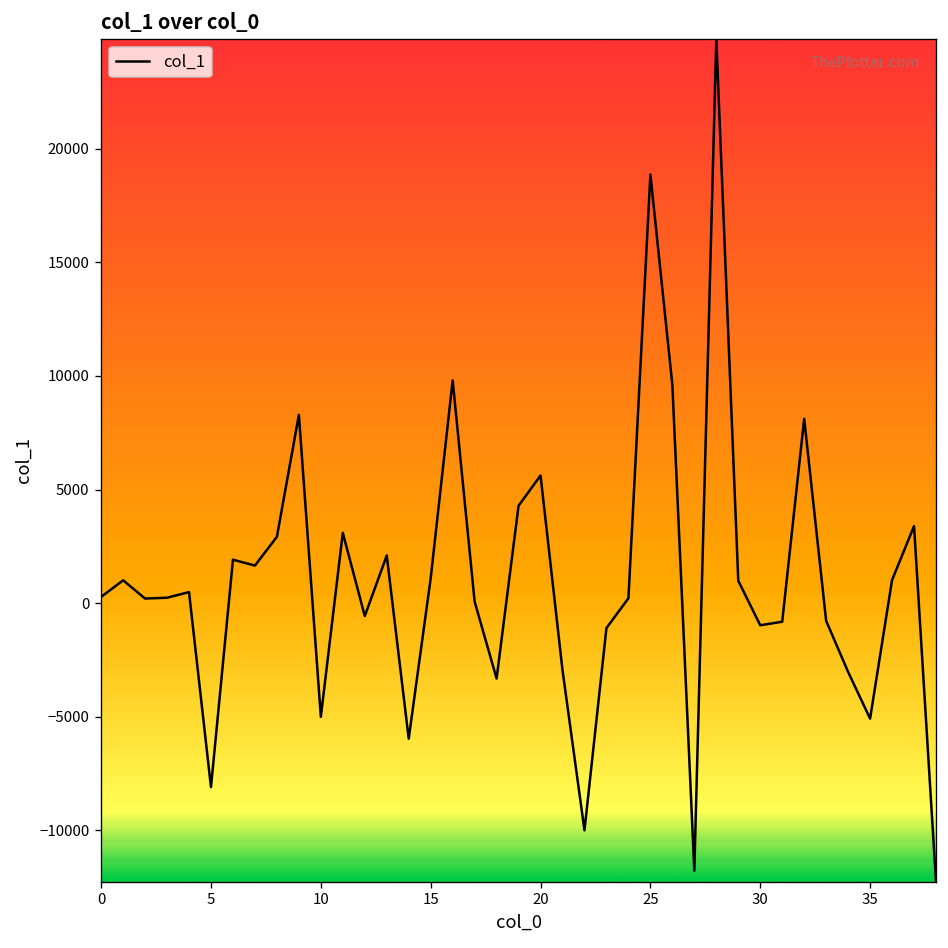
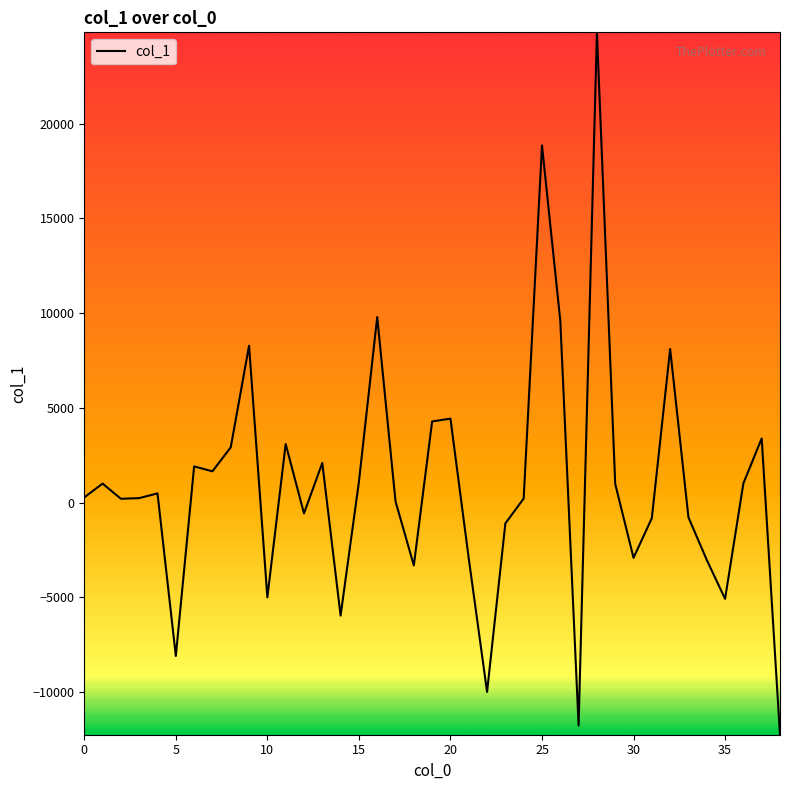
  {
    "0": 300,
    "5": -8100,
    "10": -5000,
    "15": 1100,
-   "20": 5600,
+   "20": 4400,
    "25": 18900,
-   "30": -1000,
+   "30": -2900,
    "35": -5100
  }
